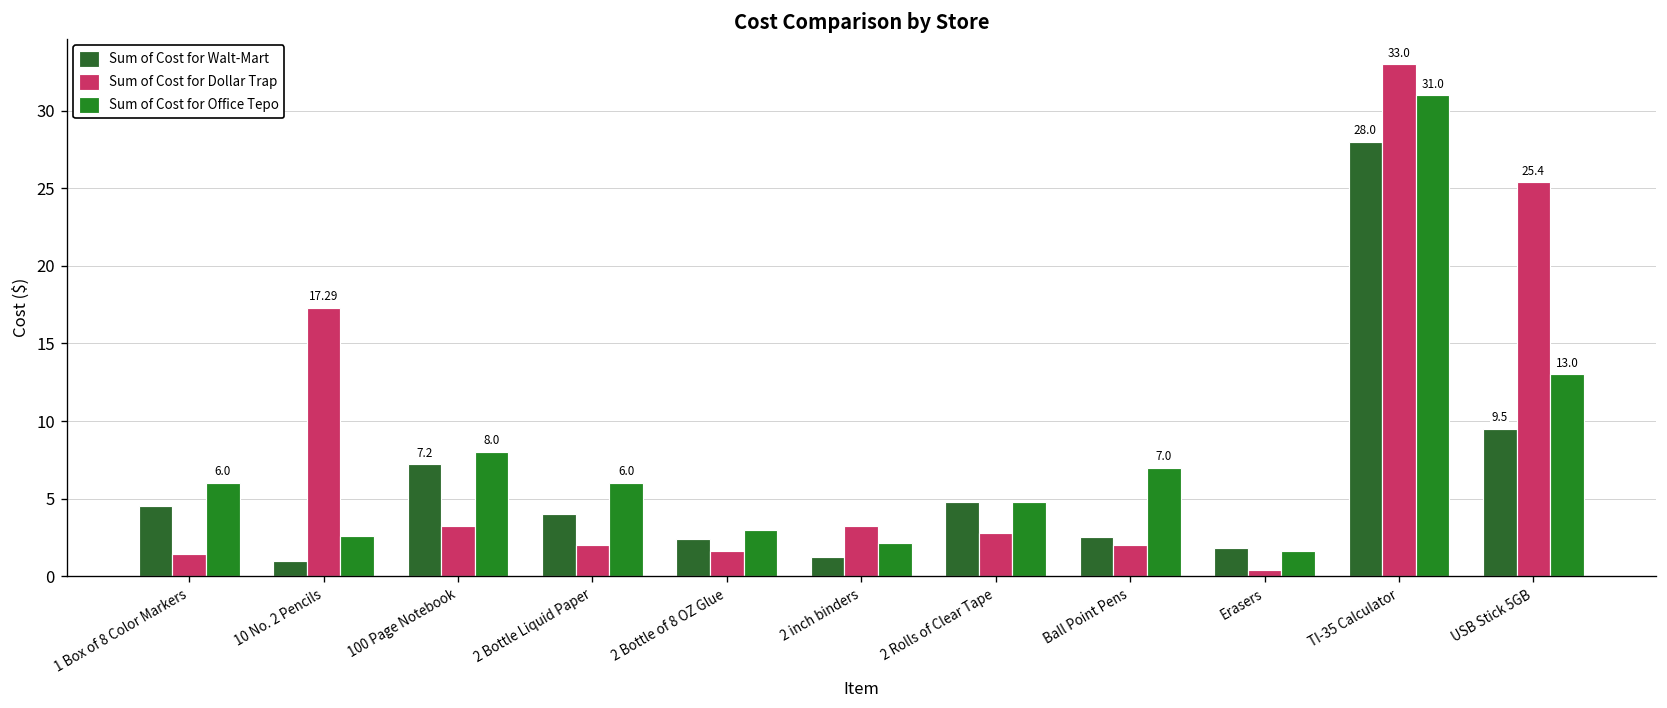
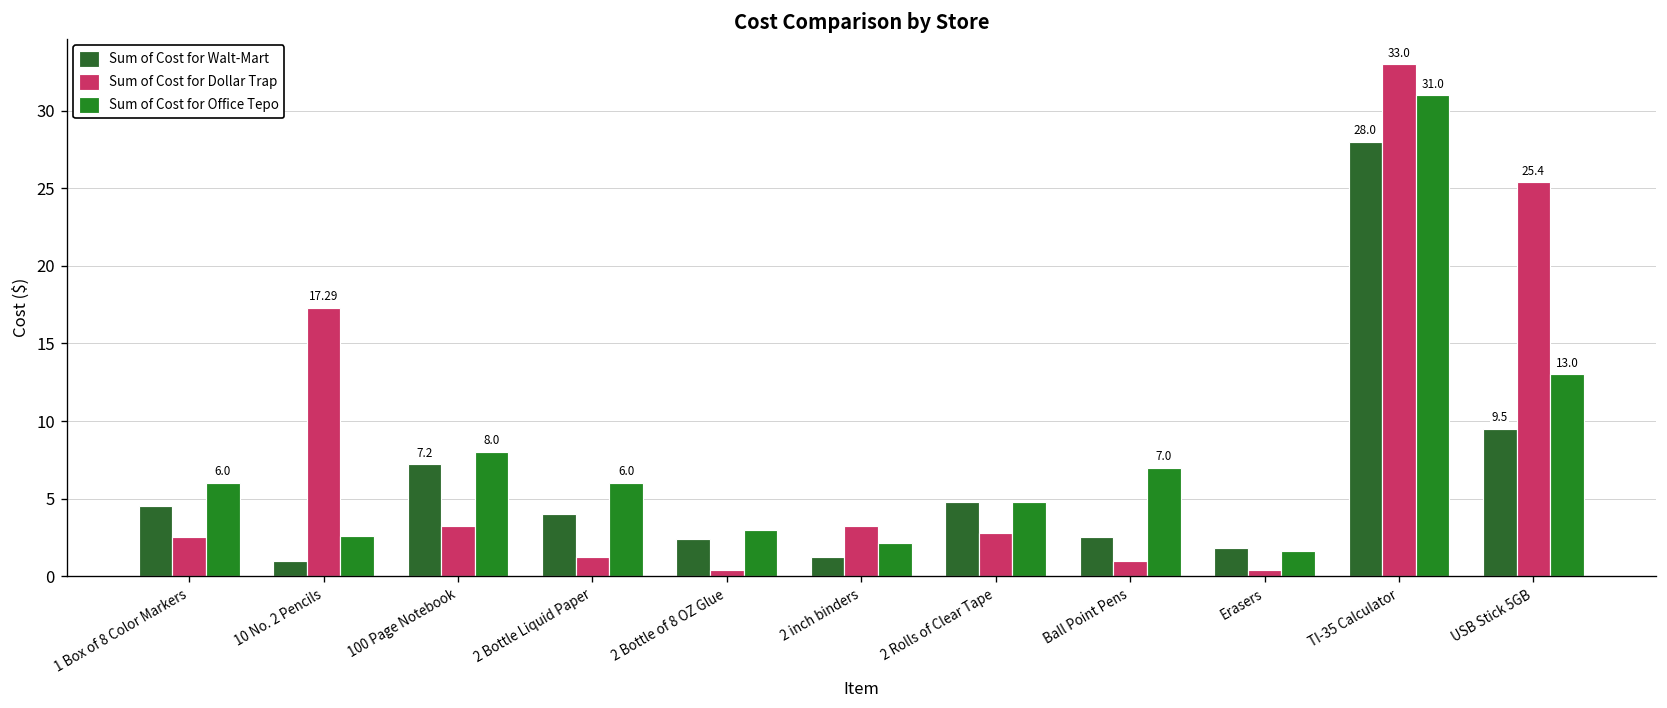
  {
    "Sum of Cost for Dollar Trap": {
-     "1 Box of 8 Color Markers": 1.4,
+     "1 Box of 8 Color Markers": 2.6,
      "100 Page Notebook": 3.2,
-     "2 Bottle Liquid Paper": 2.0,
-     "2 Bottle of 8 OZ Glue": 1.6,
+     "2 Bottle Liquid Paper": 1.2,
+     "2 Bottle of 8 OZ Glue": 0.4,
      "2 inch binders": 3.3,
      "2 Rolls of Clear Tape": 2.8,
-     "Ball Point Pens": 2,
+     "Ball Point Pens": 1,
      "Erasers": 0.4
    }
  }
